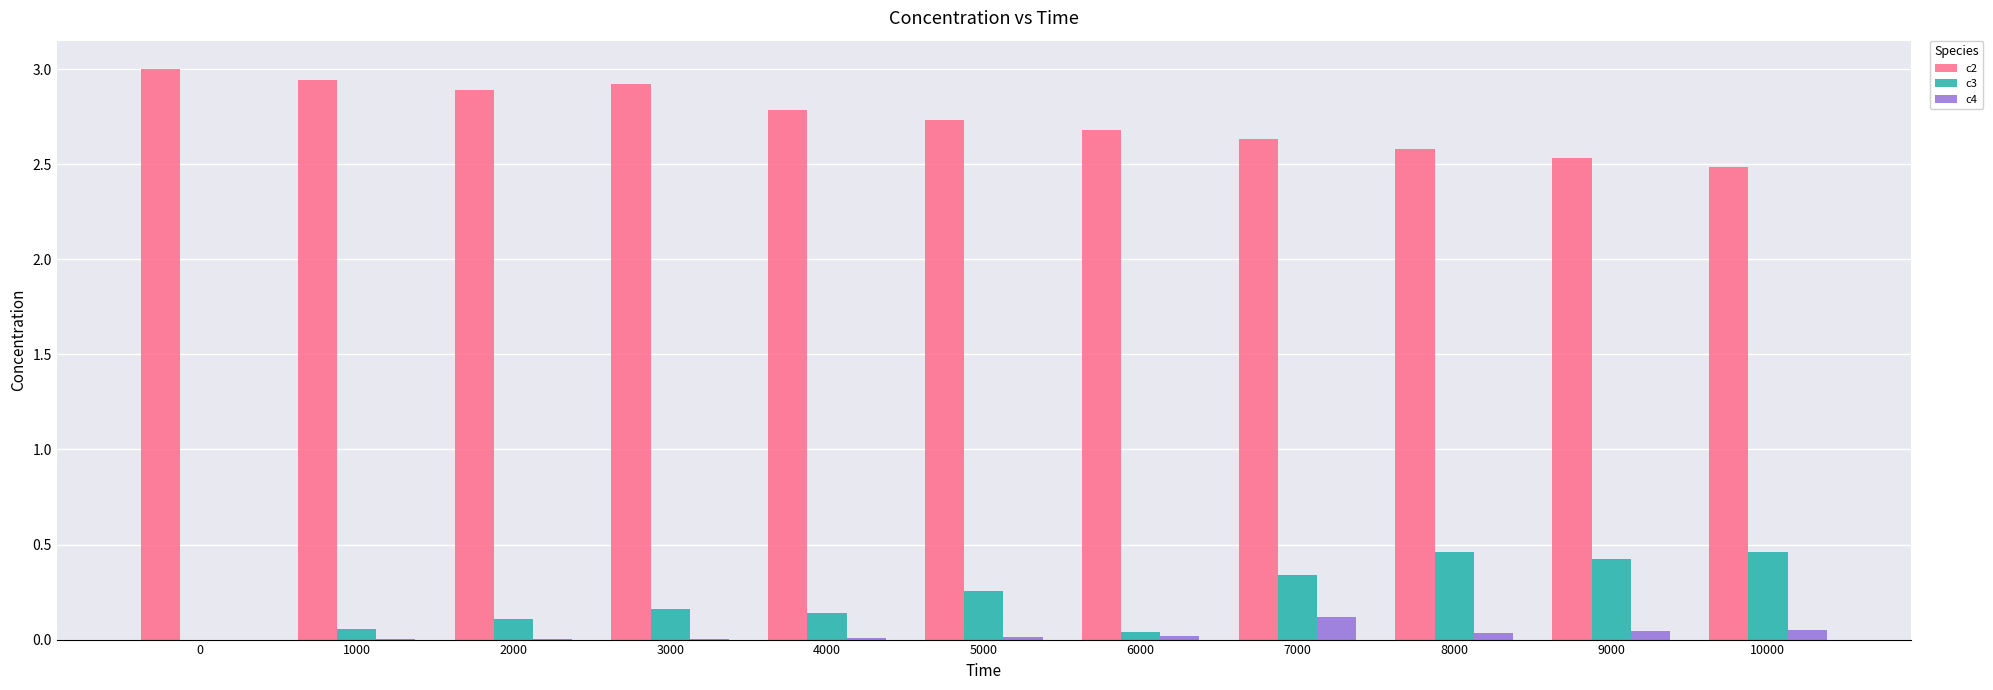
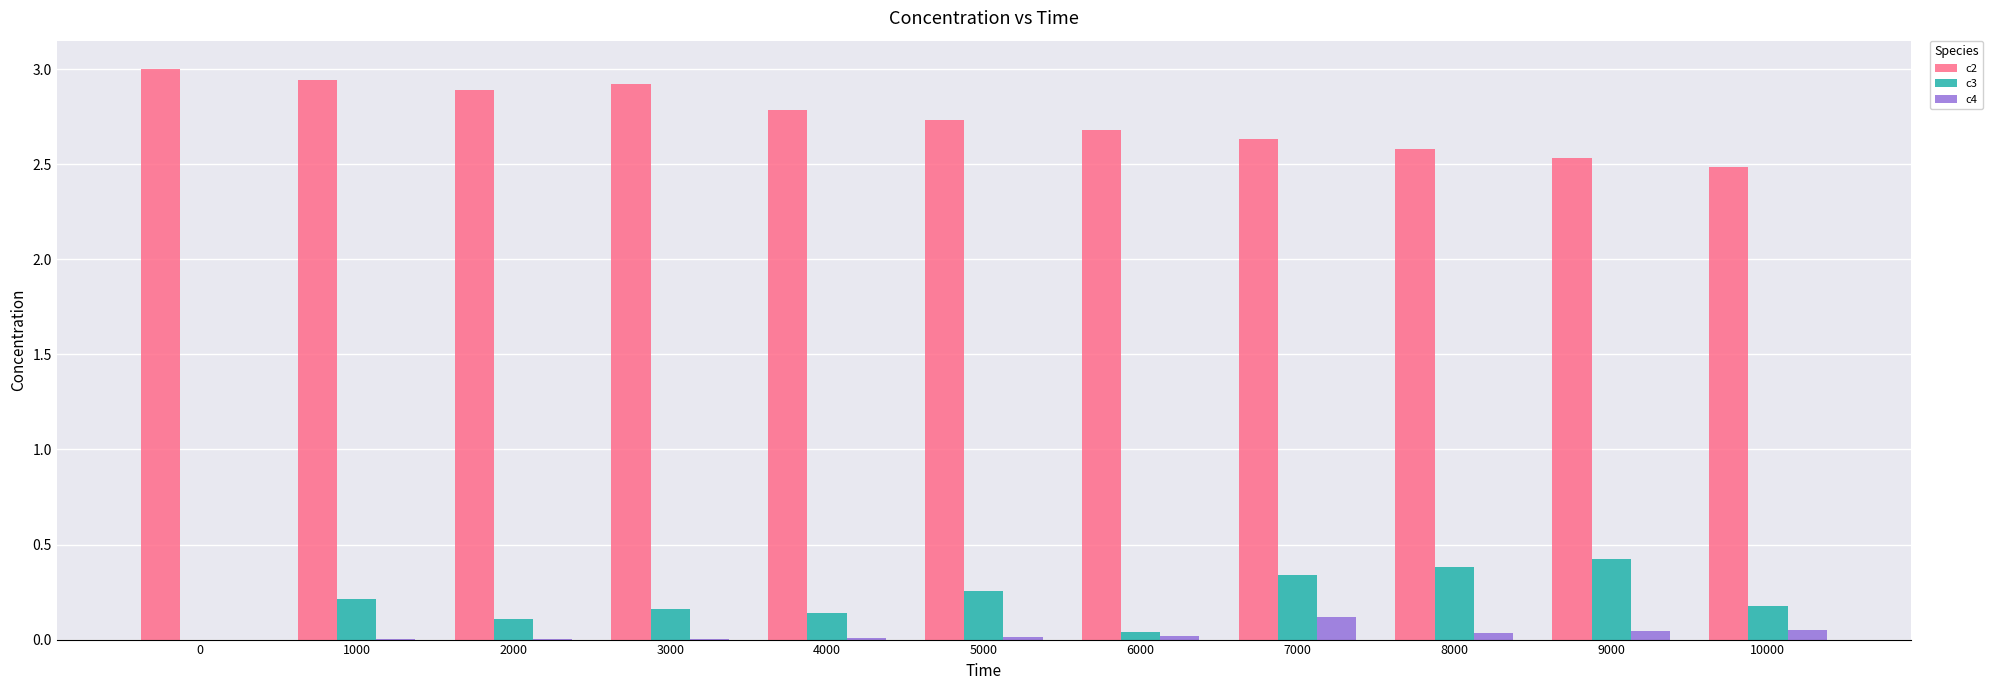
  {
    "c2": {
      "0": 3.00,
      "1000": 2.94,
      "2000": 2.89,
      "3000": 2.92,
      "4000": 2.78,
      "5000": 2.73,
      "6000": 2.68,
      "7000": 2.63,
      "8000": 2.58,
      "9000": 2.53,
      "10000": 2.49
    },
    "c3": {
      "0": 0.00,
-     "1000": 0.06,
+     "1000": 0.21,
      "2000": 0.11,
      "3000": 0.16,
      "4000": 0.14,
      "5000": 0.25,
      "6000": 0.04,
      "7000": 0.34,
-     "8000": 0.46,
+     "8000": 0.38,
      "9000": 0.42,
-     "10000": 0.46
+     "10000": 0.18
    },
    "c4": {
      "0": 0.00,
      "5000": 0.01,
      "6000": 0.02,
      "7000": 0.12,
      "8000": 0.03,
      "9000": 0.04,
      "10000": 0.05
    }
  }
